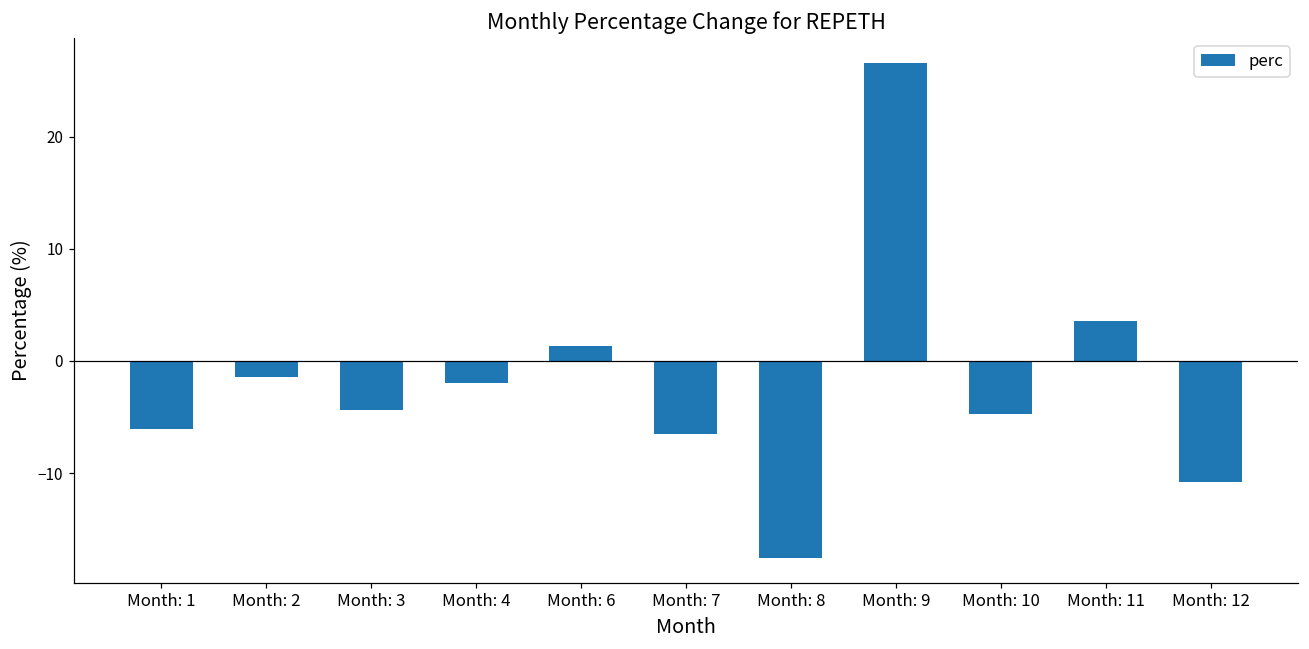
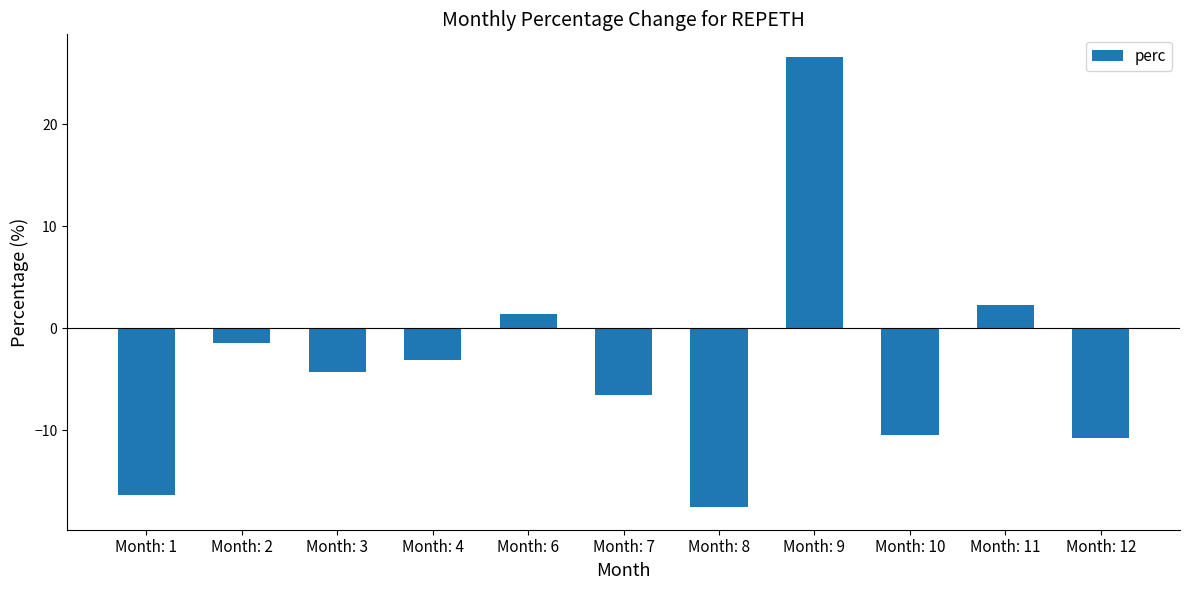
  {
-   "Month: 1": -6.0,
+   "Month: 1": -16.4,
    "Month: 2": -1.4,
    "Month: 3": -4.3,
-   "Month: 4": -2.0,
+   "Month: 4": -3.2,
    "Month: 6": 1.4,
    "Month: 7": -6.5,
    "Month: 8": -17.6,
    "Month: 9": 26.6,
-   "Month: 10": -4.8,
-   "Month: 11": 3.5,
+   "Month: 10": -10.5,
+   "Month: 11": 2.3,
    "Month: 12": -10.8
  }
